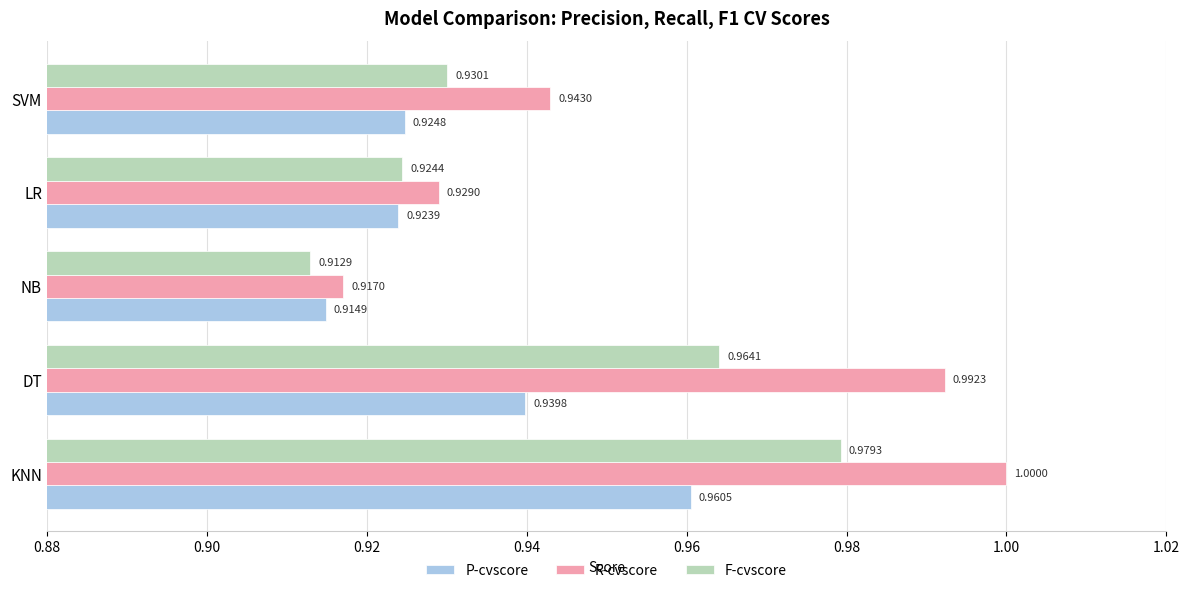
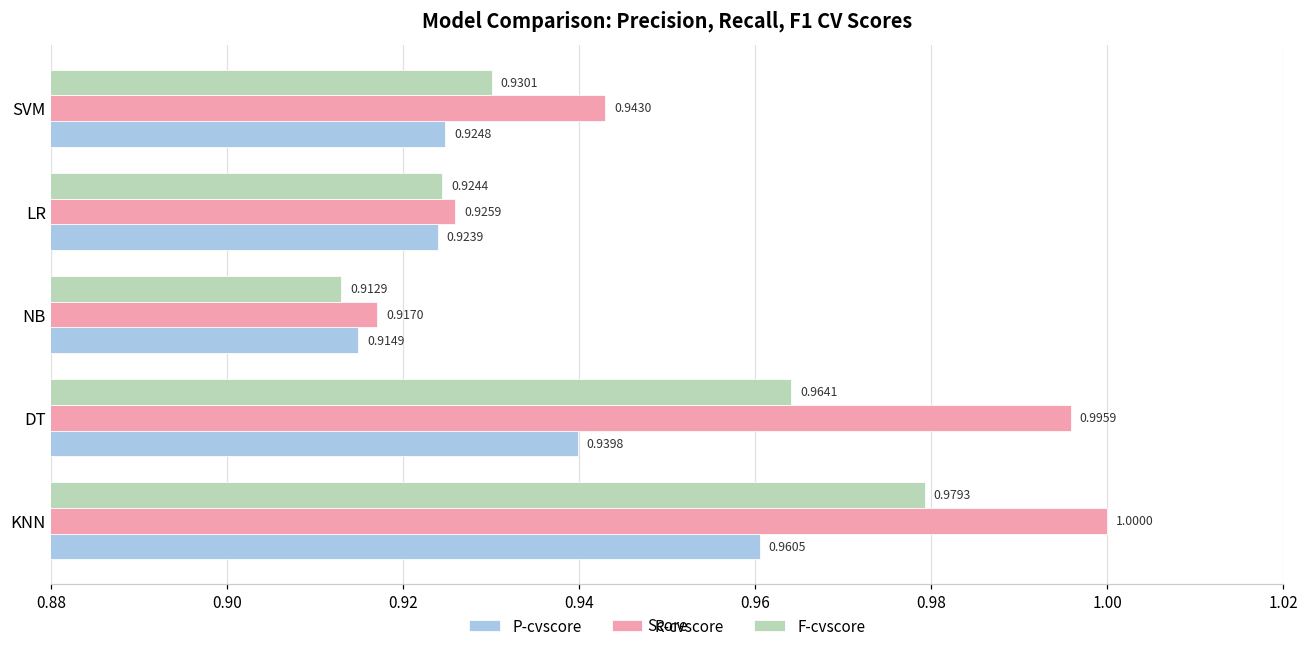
  {
    "R-cvscore": {
      "SVM": 0.9430,
-     "LR": 0.9290,
+     "LR": 0.9259,
      "NB": 0.9170,
-     "DT": 0.9923,
+     "DT": 0.9959,
      "KNN": 1.0000
    }
  }
